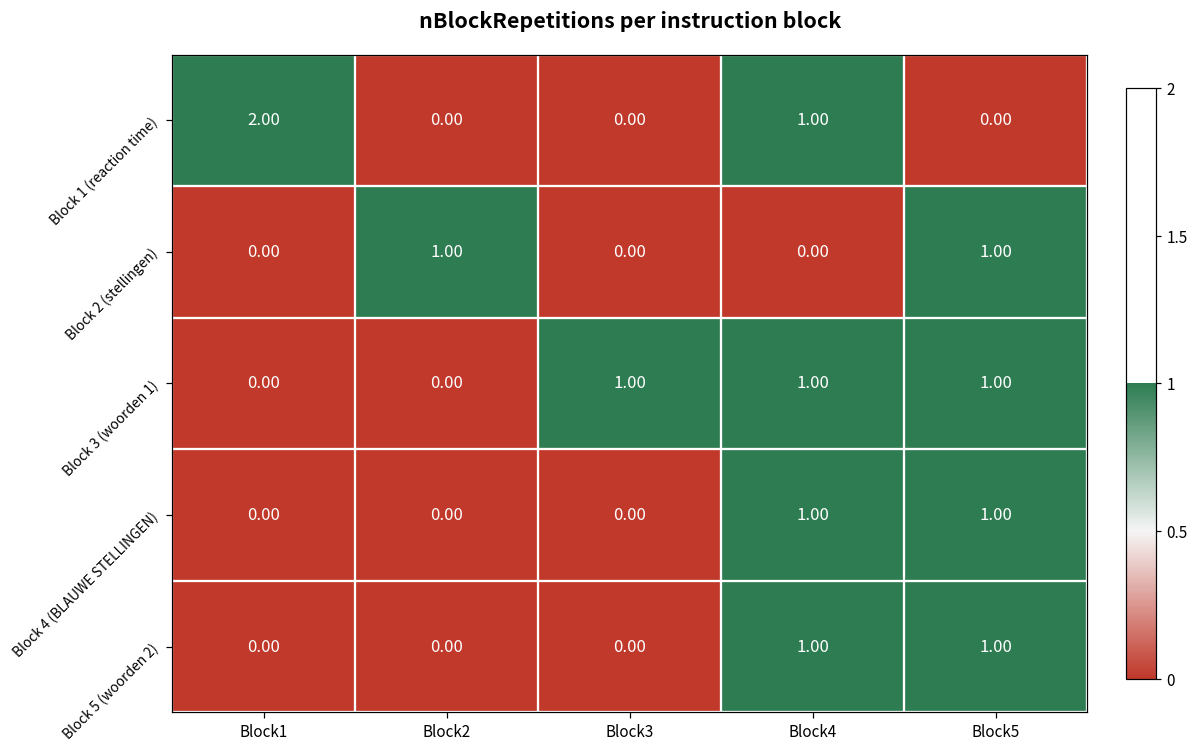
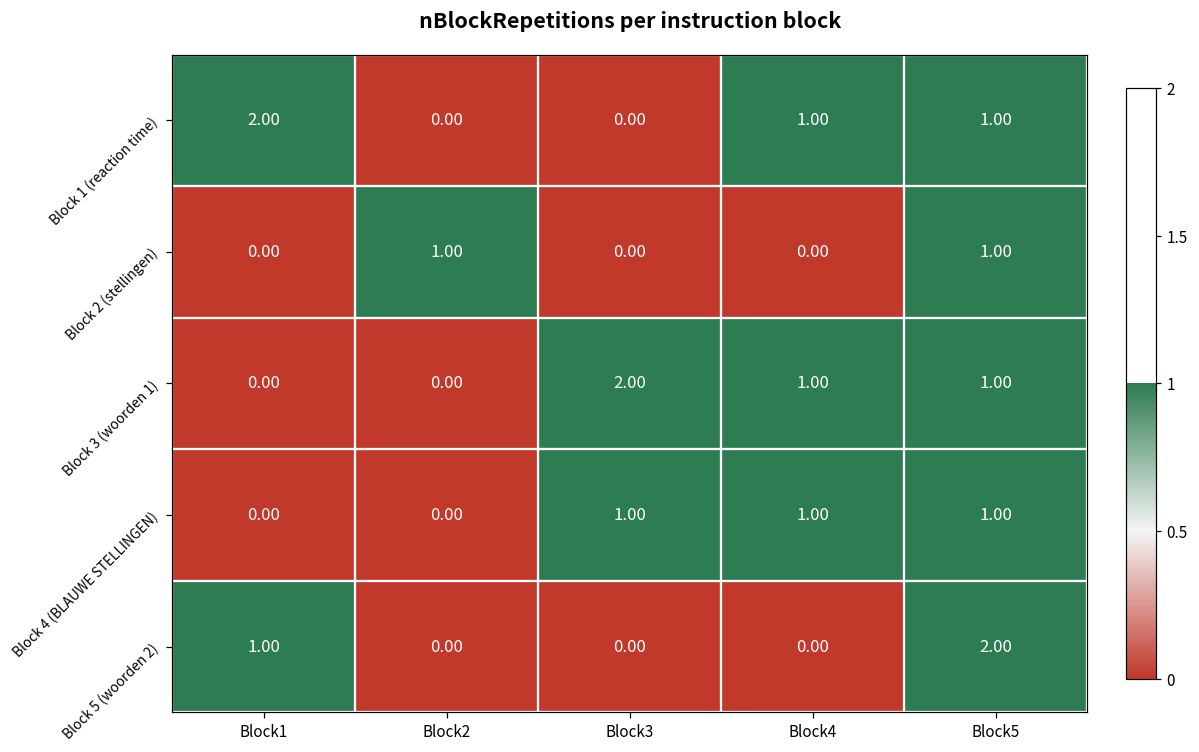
  {
    "Block 1 (reaction time)": {
      "Block1": 2.00,
      "Block2": 0.00,
      "Block3": 0.00,
      "Block4": 1.00,
-     "Block5": 0.00
+     "Block5": 1.00
    },
    "Block 2 (stellingen)": {
      "Block1": 0.00,
      "Block2": 1.00,
      "Block3": 0.00,
      "Block4": 0.00,
      "Block5": 1.00
    },
    "Block 3 (woorden 1)": {
      "Block1": 0.00,
      "Block2": 0.00,
-     "Block3": 1.00,
+     "Block3": 2.00,
      "Block4": 1.00,
      "Block5": 1.00
    },
    "Block 4 (BLAUWE STELLINGEN)": {
      "Block1": 0.00,
      "Block2": 0.00,
-     "Block3": 0.00,
+     "Block3": 1.00,
      "Block4": 1.00,
      "Block5": 1.00
    },
    "Block 5 (woorden 2)": {
-     "Block1": 0.00,
+     "Block1": 1.00,
      "Block2": 0.00,
      "Block3": 0.00,
-     "Block4": 1.00,
-     "Block5": 1.00
+     "Block4": 0.00,
+     "Block5": 2.00
    }
  }
